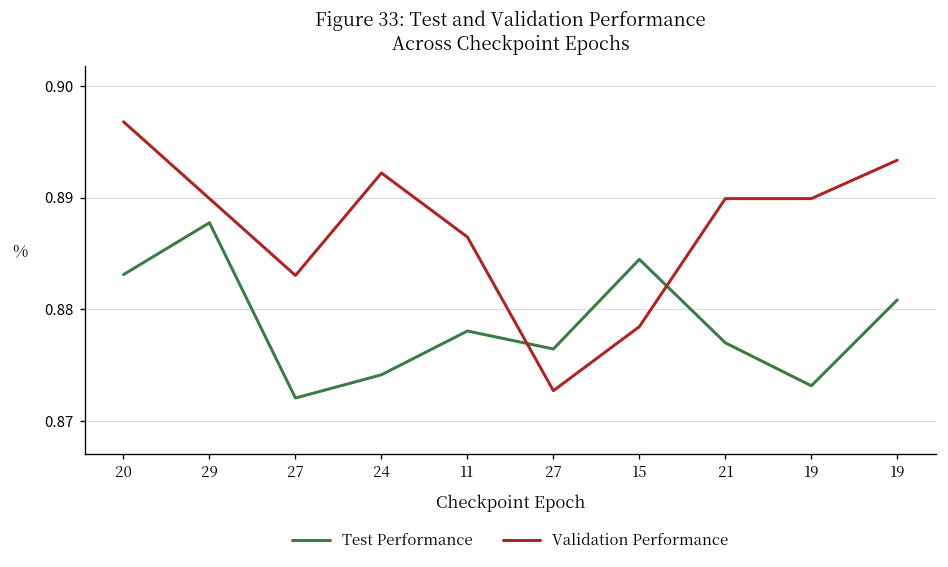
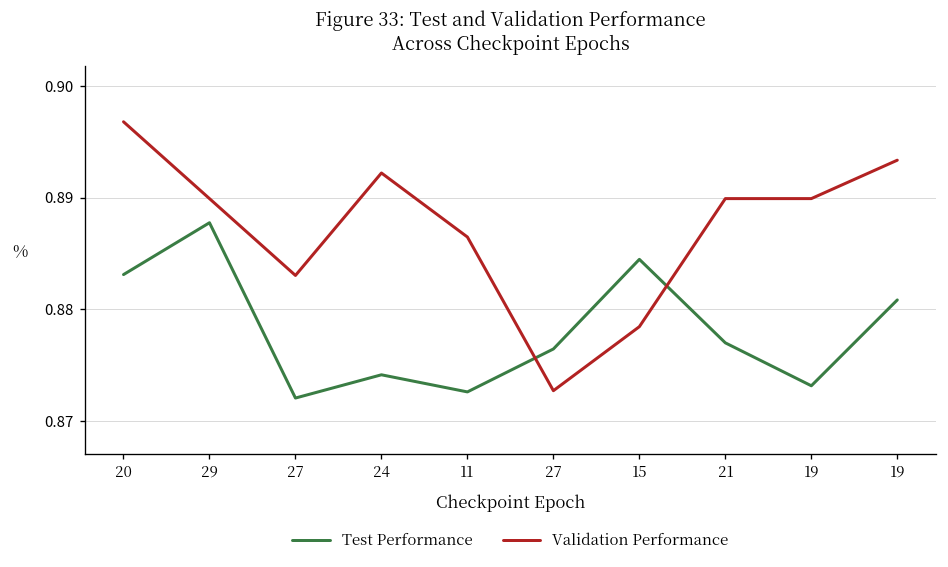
  {
    "Test Performance": {
      "20": 0.883,
      "29": 0.888,
      "24": 0.874,
-     "11": 0.878,
+     "11": 0.873,
      "15": 0.884,
      "21": 0.877
    },
    "Validation Performance": {
      "20": 0.897,
      "29": 0.890,
      "24": 0.892,
      "11": 0.886,
      "15": 0.878,
      "21": 0.890
    }
  }
